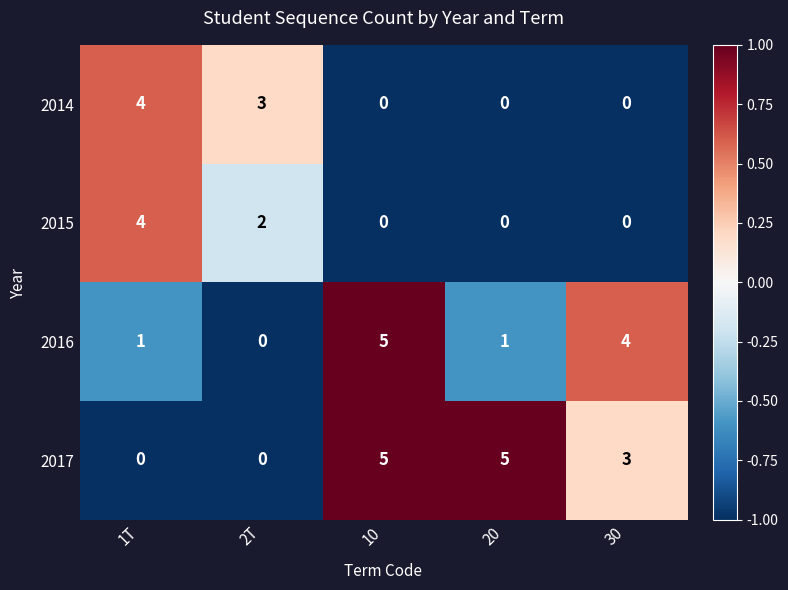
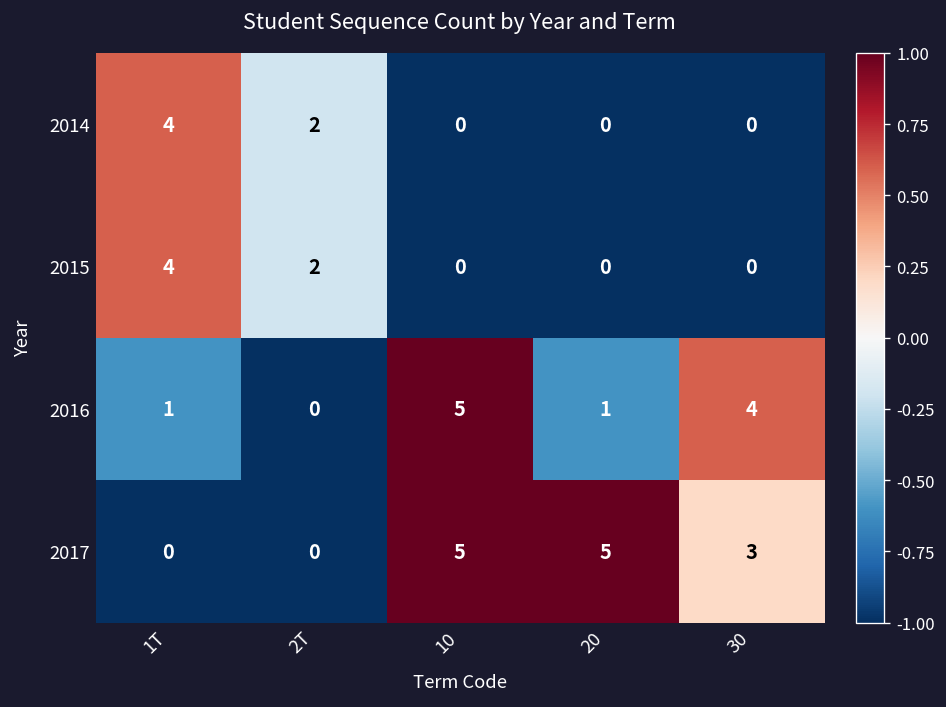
  {
    "2014": {
      "1T": 4,
-     "2T": 3,
+     "2T": 2,
      "10": 0,
      "20": 0,
      "30": 0
    },
    "2015": {
      "1T": 4,
      "2T": 2,
      "10": 0,
      "20": 0,
      "30": 0
    },
    "2016": {
      "1T": 1,
      "2T": 0,
      "10": 5,
      "20": 1,
      "30": 4
    },
    "2017": {
      "1T": 0,
      "2T": 0,
      "10": 5,
      "20": 5,
      "30": 3
    }
  }
